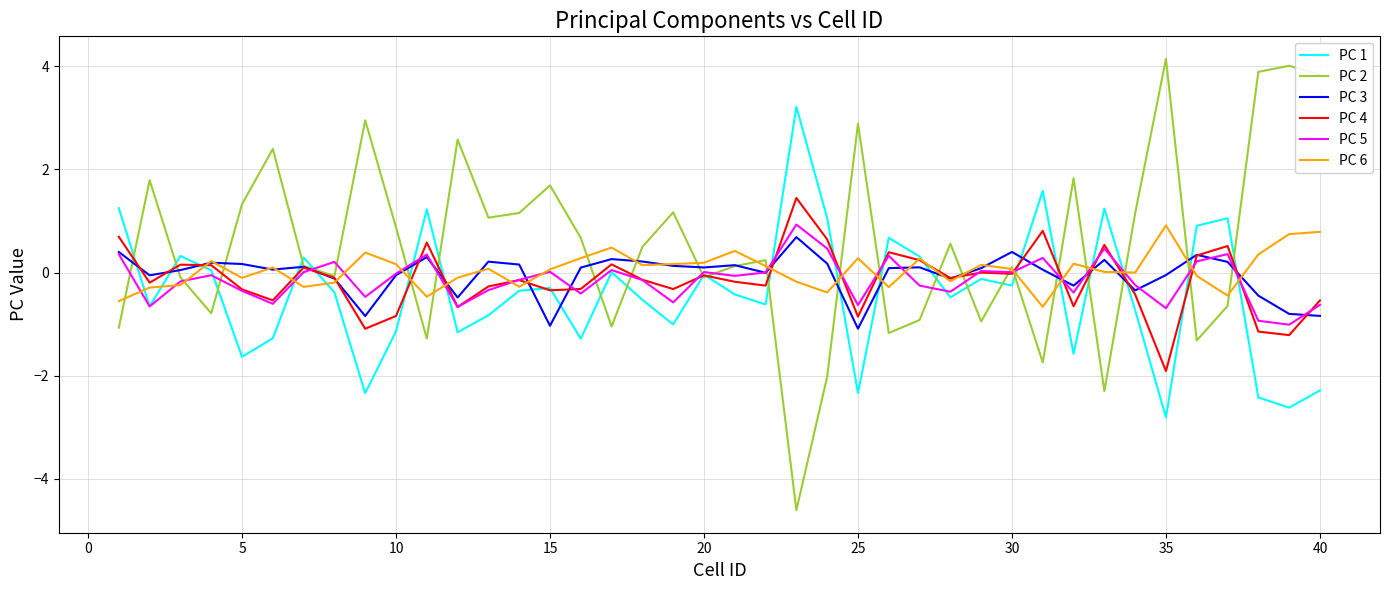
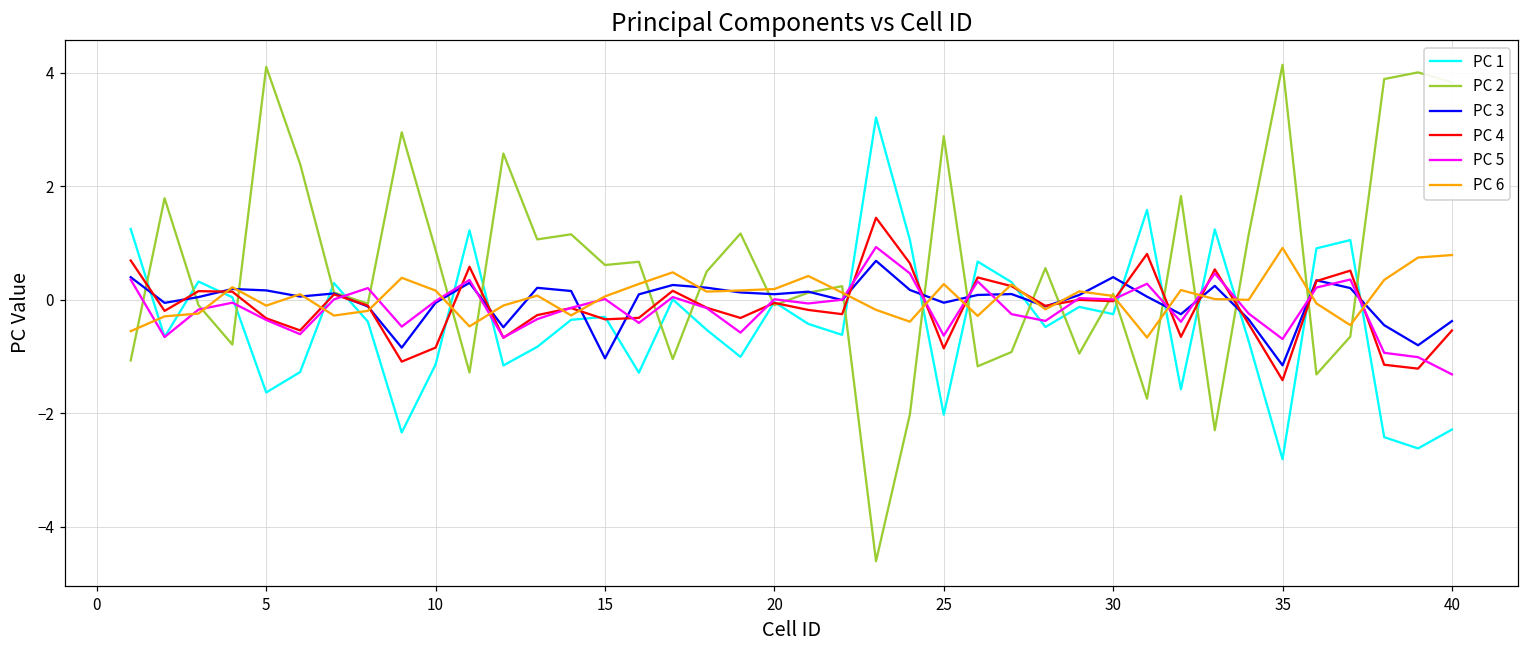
  {
    "PC 1": {
      "5": -1.6,
      "10": -1.1,
-     "25": -2.3,
+     "25": -2.0,
      "30": -0.3,
      "35": -2.8,
      "40": -2.3
    },
    "PC 2": {
-     "5": 1.3,
+     "5": 4.1,
      "10": 0.9,
-     "15": 1.7,
+     "15": 0.6,
      "25": 2.9,
      "35": 4.1
    },
    "PC 3": {
      "5": 0.2,
      "15": -1.0,
      "20": 0.1,
-     "25": -1.1,
+     "25": -0.1,
      "30": 0.4,
-     "35": 0.0,
-     "40": -0.8
+     "35": -1.2,
+     "40": -0.4
    },
    "PC 4": {
      "10": -0.8,
      "25": -0.9,
-     "35": -1.9,
+     "35": -1.4,
      "40": -0.5
    },
    "PC 5": {
      "20": 0.0,
      "25": -0.6,
      "35": -0.7,
-     "40": -0.6
+     "40": -1.3
    },
    "PC 6": {
      "5": -0.1,
      "10": 0.2,
      "20": 0.2,
      "25": 0.3,
      "35": 0.9,
      "40": 0.8
    }
  }
